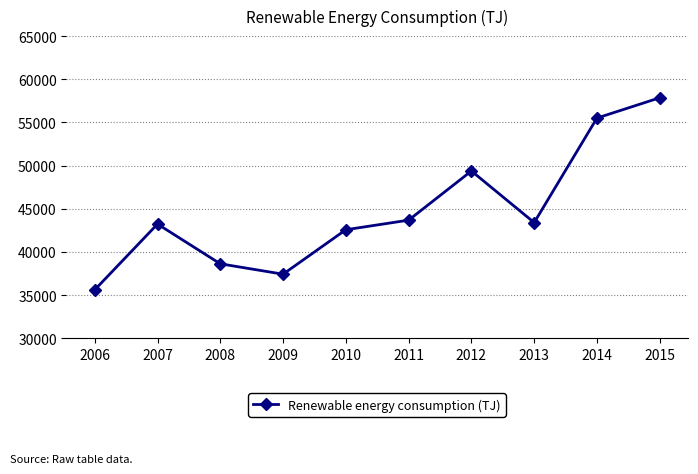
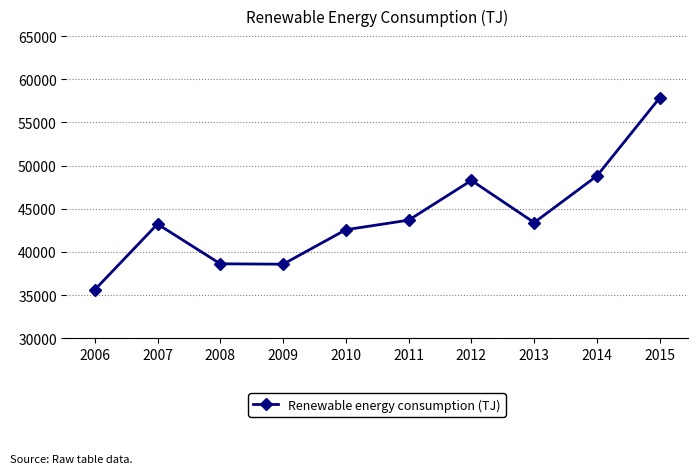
  {
    "2006": 36000,
    "2007": 43000,
    "2008": 39000,
-   "2009": 37000,
+   "2009": 39000,
    "2010": 43000,
    "2011": 44000,
-   "2012": 49000,
+   "2012": 48000,
    "2013": 43000,
-   "2014": 56000,
+   "2014": 49000,
    "2015": 58000
  }
